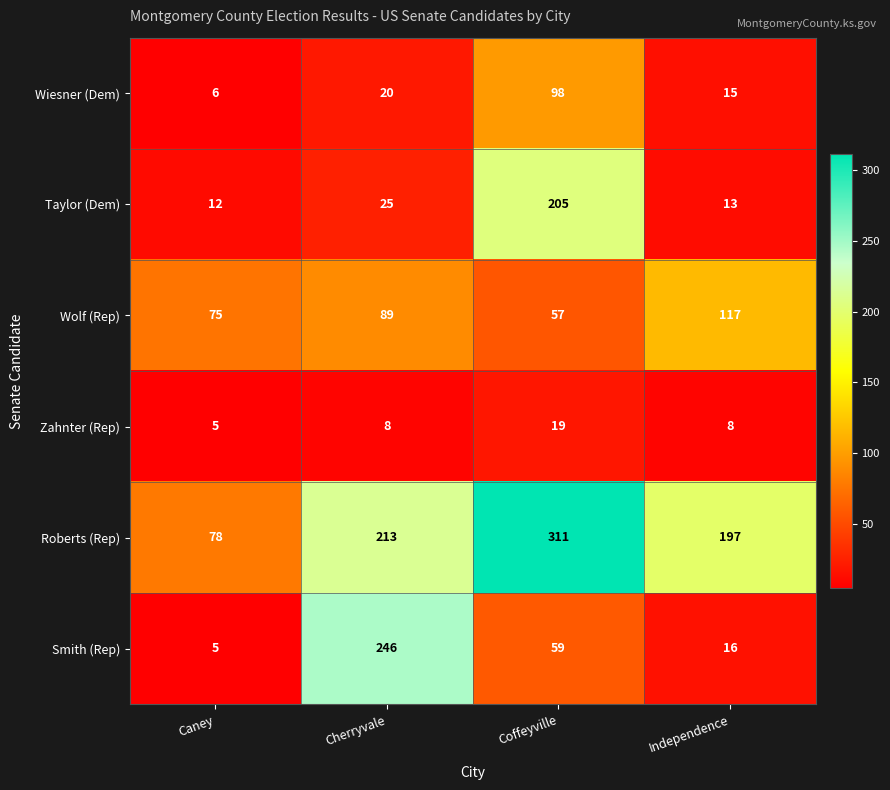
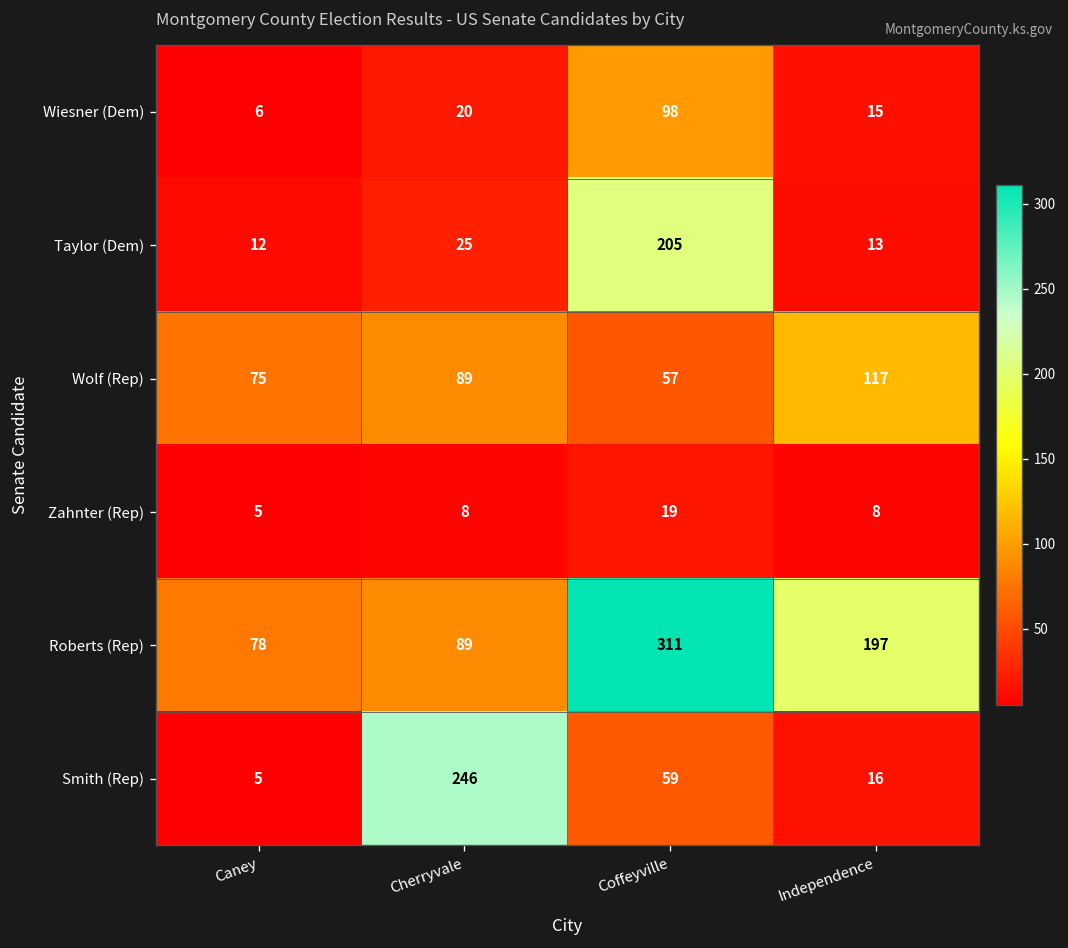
  {
    "Wiesner (Dem)": {
      "Caney": 6,
      "Cherryvale": 20,
      "Coffeyville": 98,
      "Independence": 15
    },
    "Taylor (Dem)": {
      "Caney": 12,
      "Cherryvale": 25,
      "Coffeyville": 205,
      "Independence": 13
    },
    "Wolf (Rep)": {
      "Caney": 75,
      "Cherryvale": 89,
      "Coffeyville": 57,
      "Independence": 117
    },
    "Zahnter (Rep)": {
      "Caney": 5,
      "Cherryvale": 8,
      "Coffeyville": 19,
      "Independence": 8
    },
    "Roberts (Rep)": {
      "Caney": 78,
-     "Cherryvale": 213,
+     "Cherryvale": 89,
      "Coffeyville": 311,
      "Independence": 197
    },
    "Smith (Rep)": {
      "Caney": 5,
      "Cherryvale": 246,
      "Coffeyville": 59,
      "Independence": 16
    }
  }
